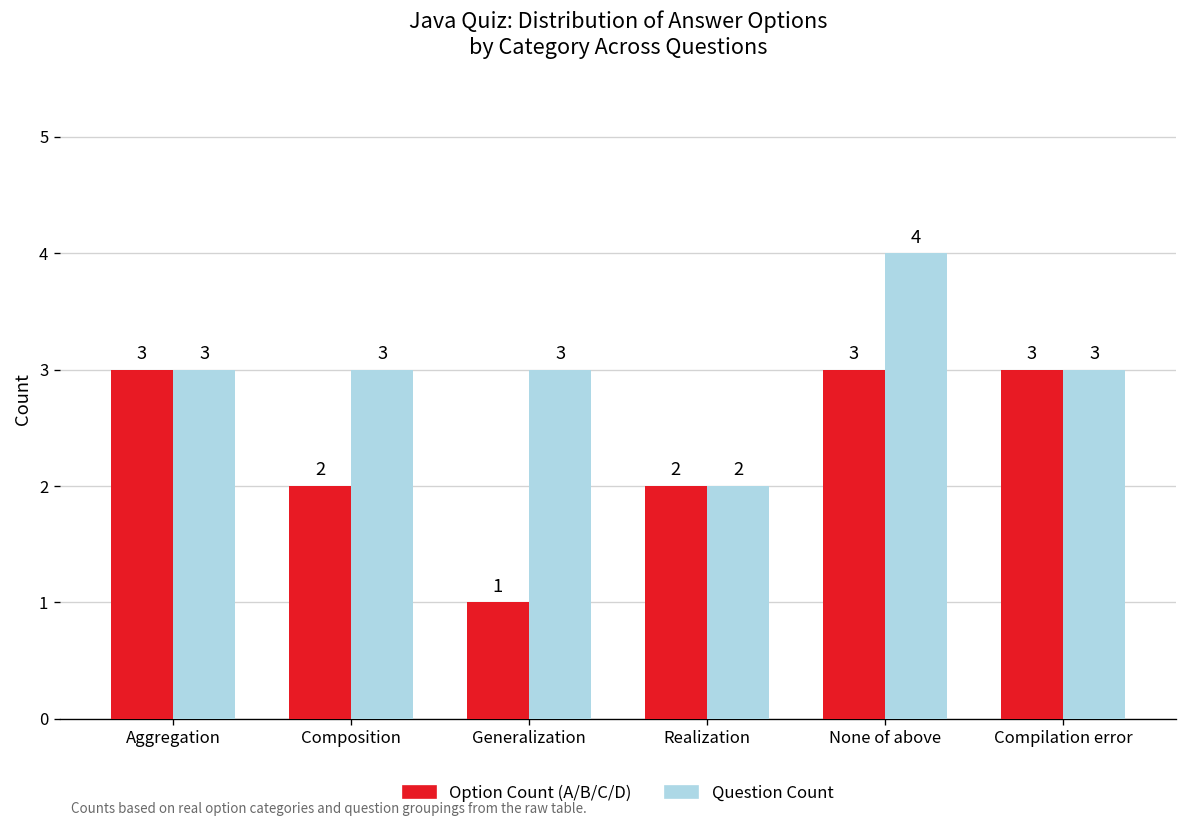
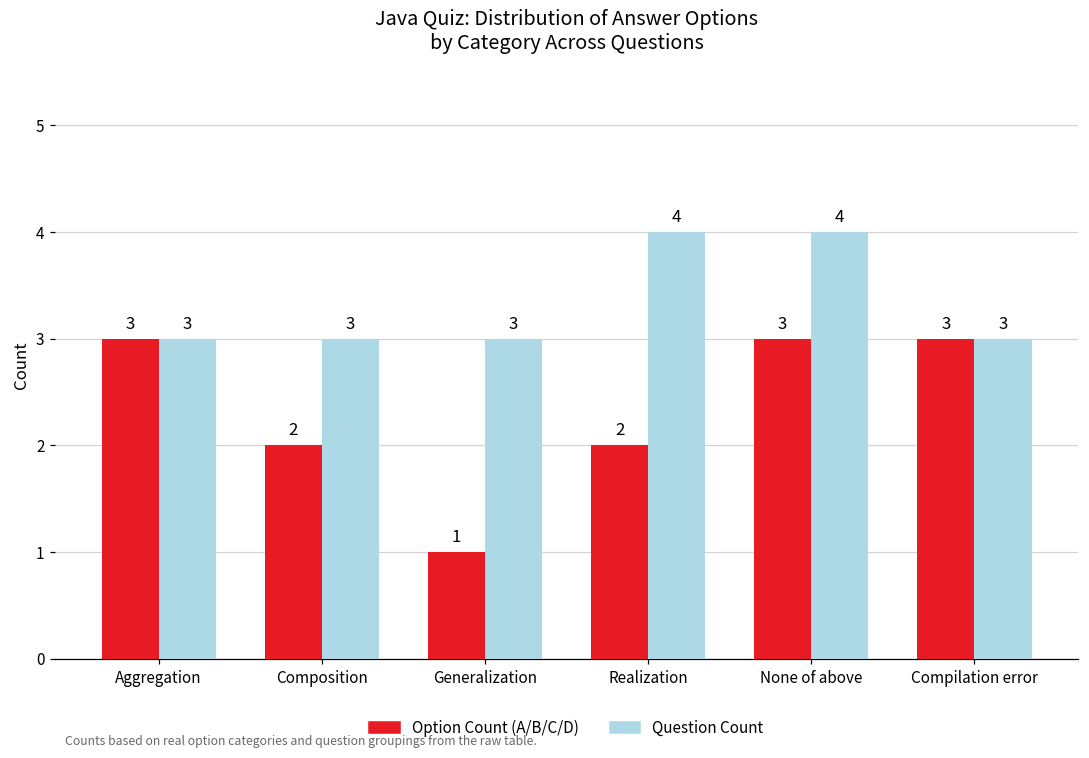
  {
    "Option Count (A/B/C/D)": {
      "Aggregation": 3,
      "Composition": 2,
      "Generalization": 1,
      "Realization": 2,
      "None of above": 3,
      "Compilation error": 3
    },
    "Question Count": {
      "Aggregation": 3,
      "Composition": 3,
      "Generalization": 3,
-     "Realization": 2,
+     "Realization": 4,
      "None of above": 4,
      "Compilation error": 3
    }
  }
